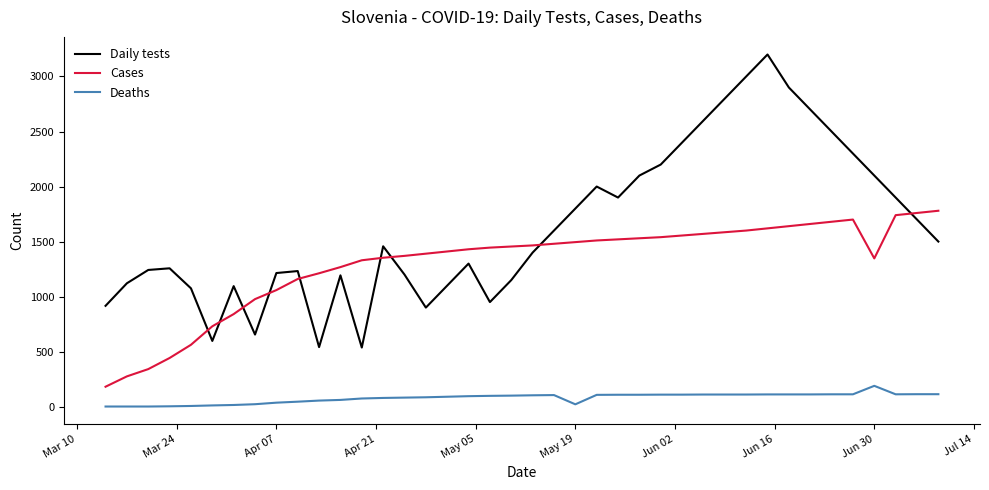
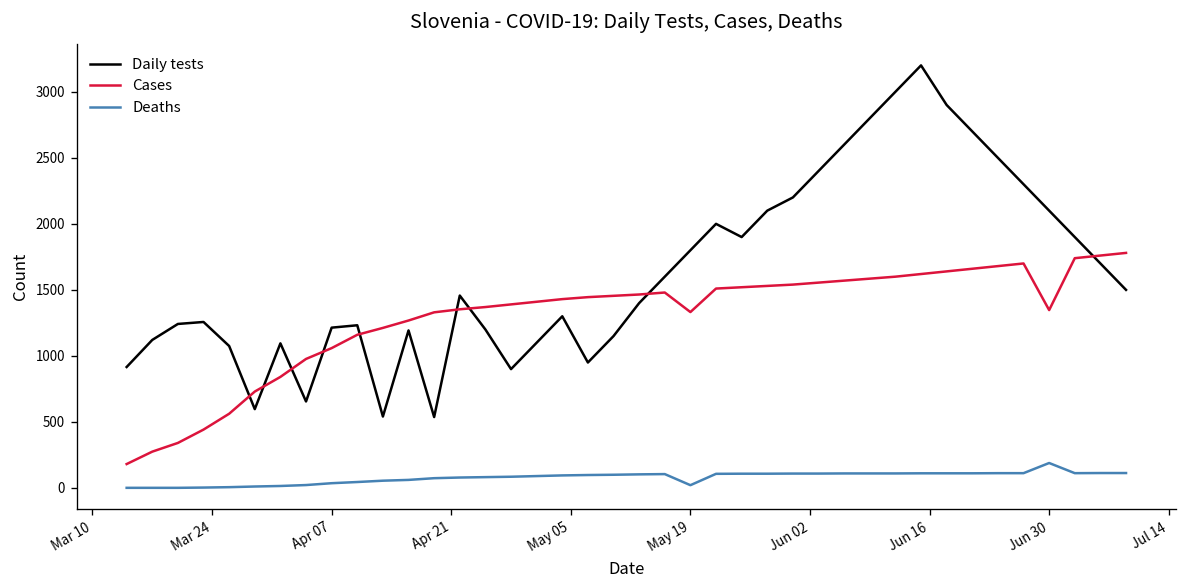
  {
    "Daily tests": {
      "Apr 07": 1210,
      "May 19": 1800,
      "Jun 30": 2100
    },
    "Cases": {
      "Apr 07": 1060,
-     "May 19": 1500,
+     "May 19": 1330,
      "Jun 30": 1350
    },
    "Deaths": {
      "Apr 07": 40,
      "May 19": 20,
      "Jun 30": 190
    }
  }
